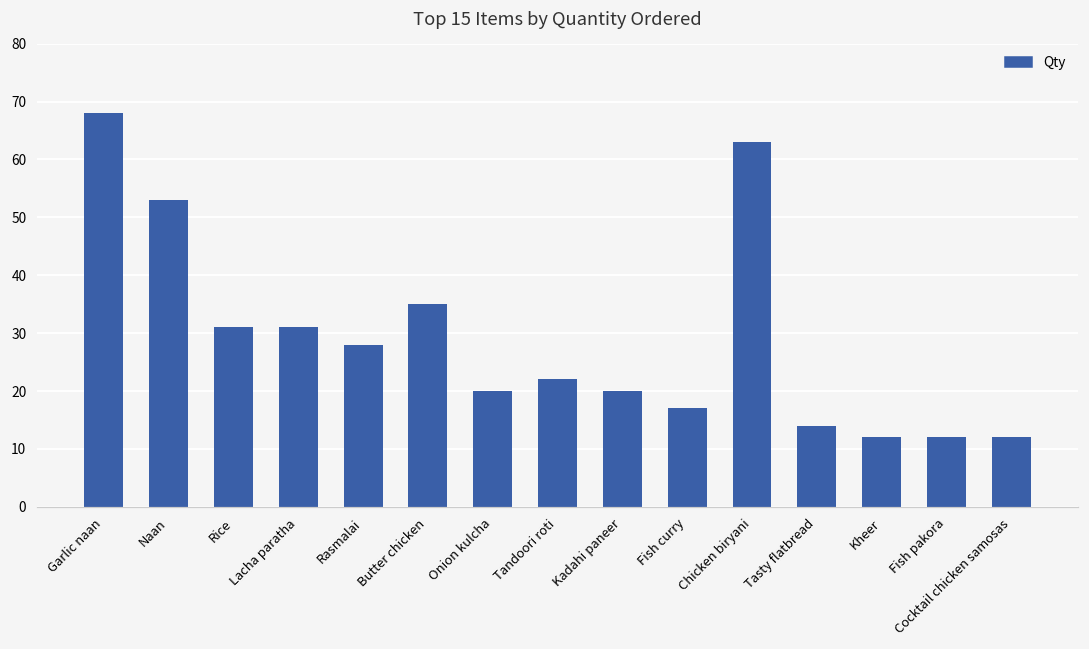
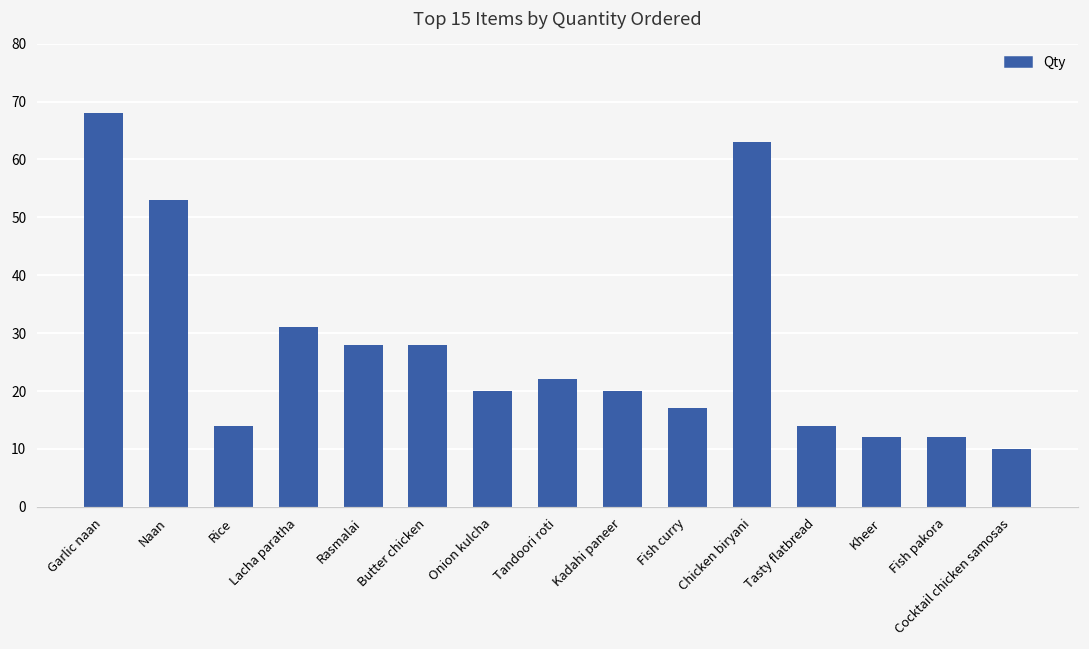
  {
    "Garlic naan": 68,
    "Naan": 53,
-   "Rice": 31,
+   "Rice": 14,
    "Lacha paratha": 31,
    "Rasmalai": 28,
-   "Butter chicken": 35,
+   "Butter chicken": 28,
    "Onion kulcha": 20,
    "Tandoori roti": 22,
    "Kadahi paneer": 20,
    "Fish curry": 17,
    "Chicken biryani": 63,
    "Tasty flatbread": 14,
    "Kheer": 12,
    "Fish pakora": 12,
-   "Cocktail chicken samosas": 12
+   "Cocktail chicken samosas": 10
  }
